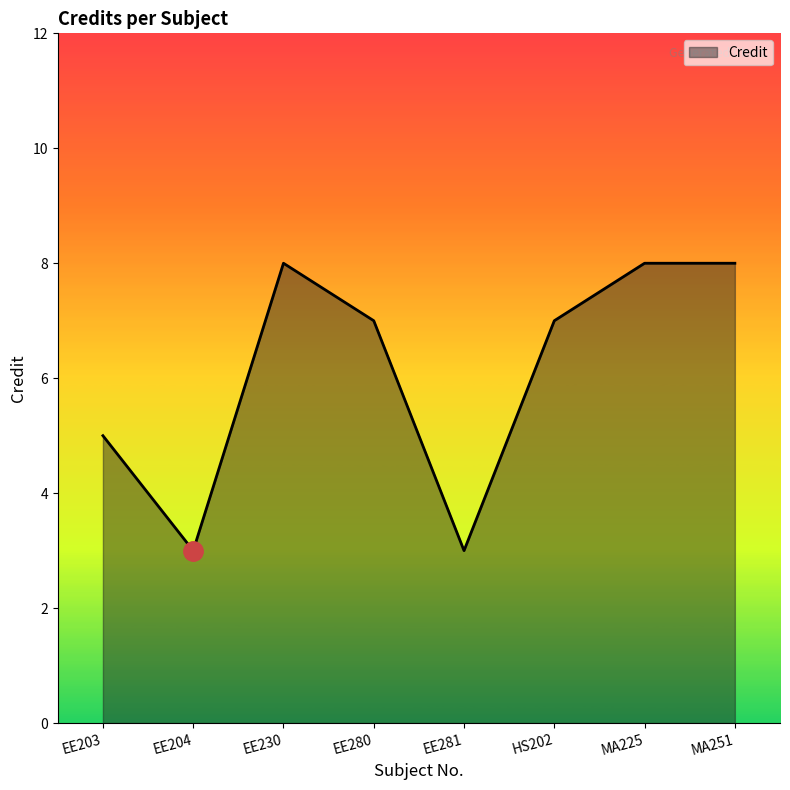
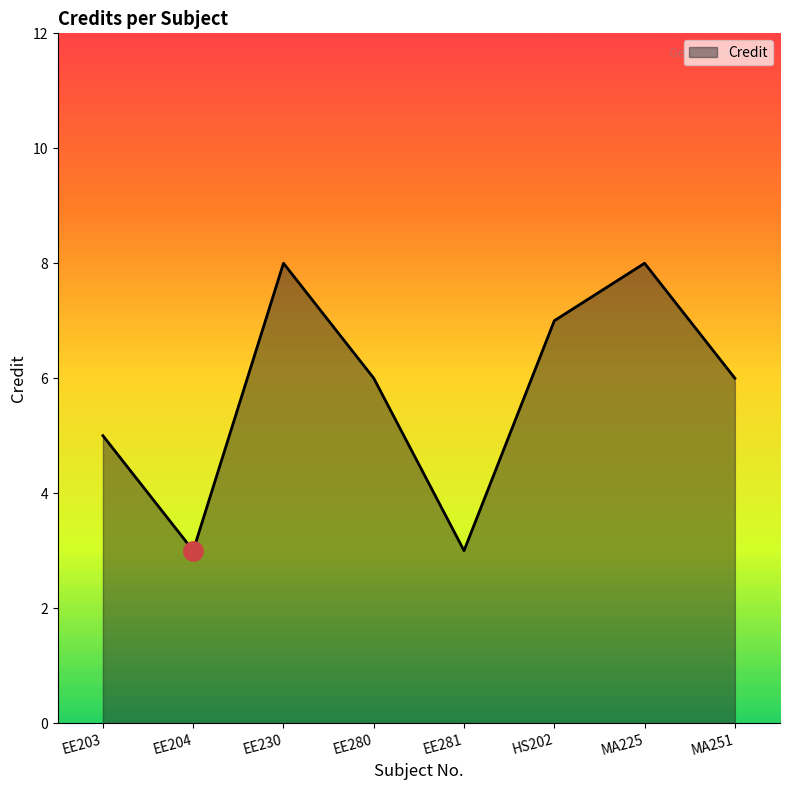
  {
    "Credit": {
      "EE203": 5,
      "EE230": 8,
-     "EE280": 7,
+     "EE280": 6,
      "EE281": 3,
      "HS202": 7,
      "MA225": 8,
-     "MA251": 8
+     "MA251": 6
    }
  }
